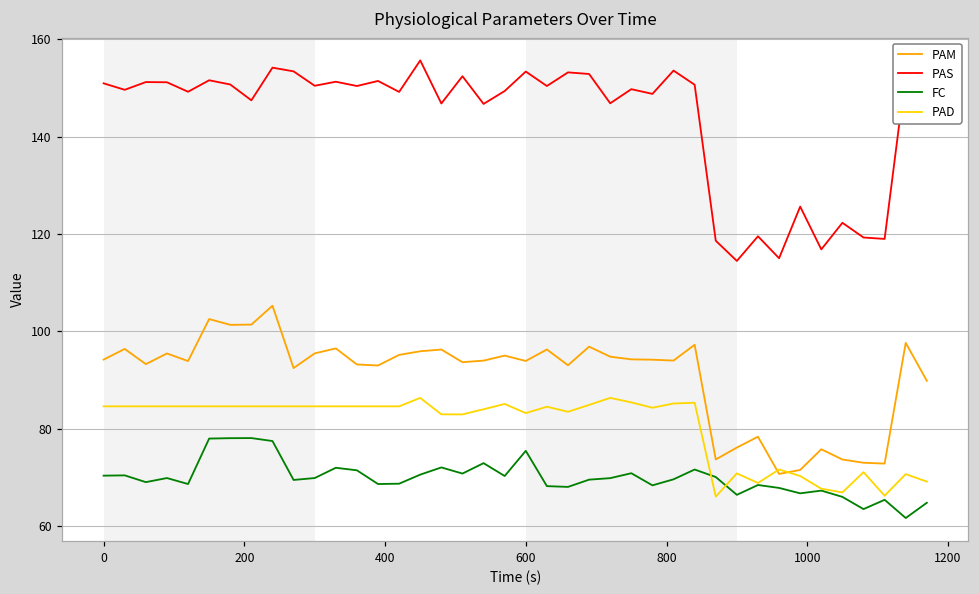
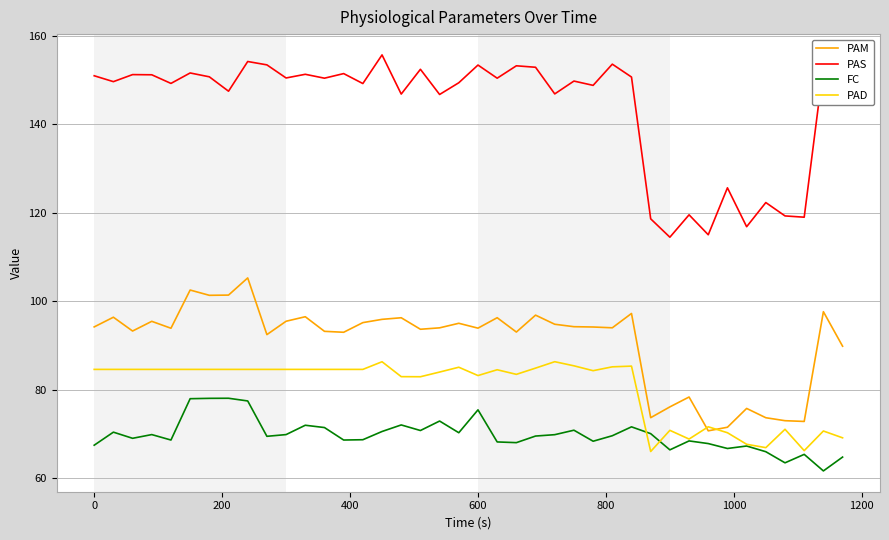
  {
    "PAS": {
      "0": 151,
      "600": 153
    },
    "FC": {
-     "0": 70,
+     "0": 67,
      "600": 75
    }
  }
